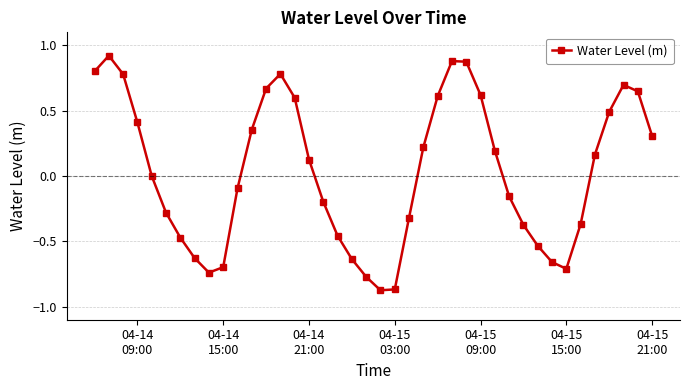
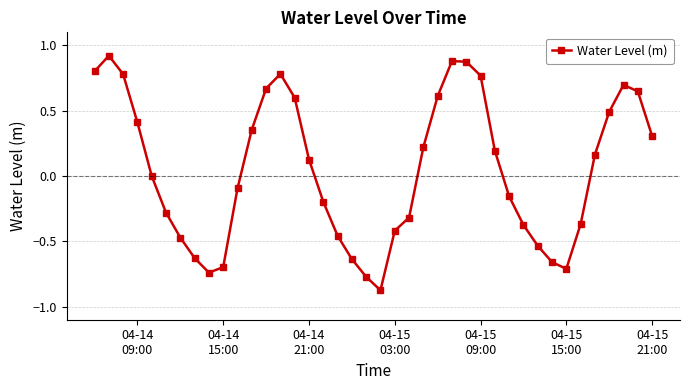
  {
    "04-14 09:00": 0.41,
    "04-14 15:00": -0.70,
    "04-14 21:00": 0.13,
-   "04-15 03:00": -0.87,
-   "04-15 09:00": 0.62,
+   "04-15 03:00": -0.42,
+   "04-15 09:00": 0.77,
    "04-15 15:00": -0.71,
    "04-15 21:00": 0.31
  }
